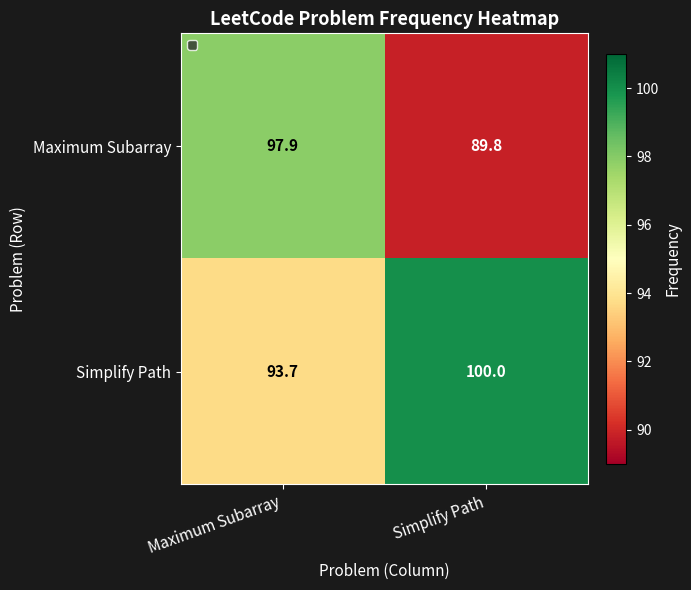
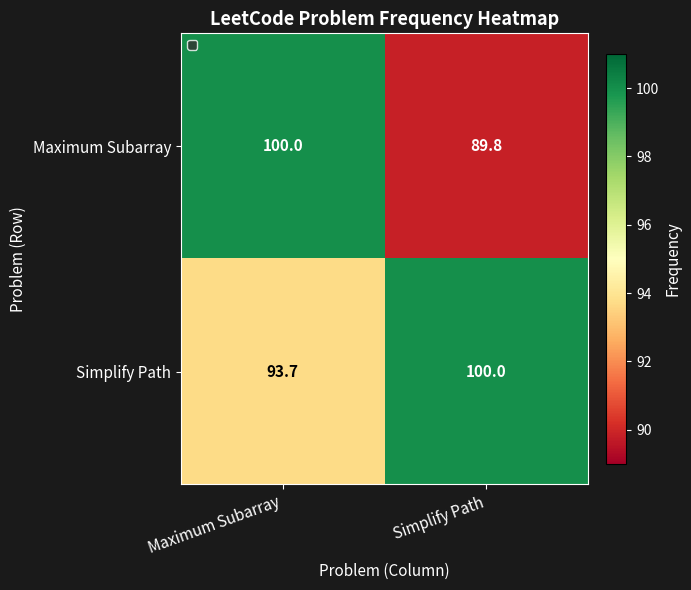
  {
    "Maximum Subarray": {
-     "Maximum Subarray": 97.9,
+     "Maximum Subarray": 100.0,
      "Simplify Path": 89.8
    },
    "Simplify Path": {
      "Maximum Subarray": 93.7,
      "Simplify Path": 100.0
    }
  }
